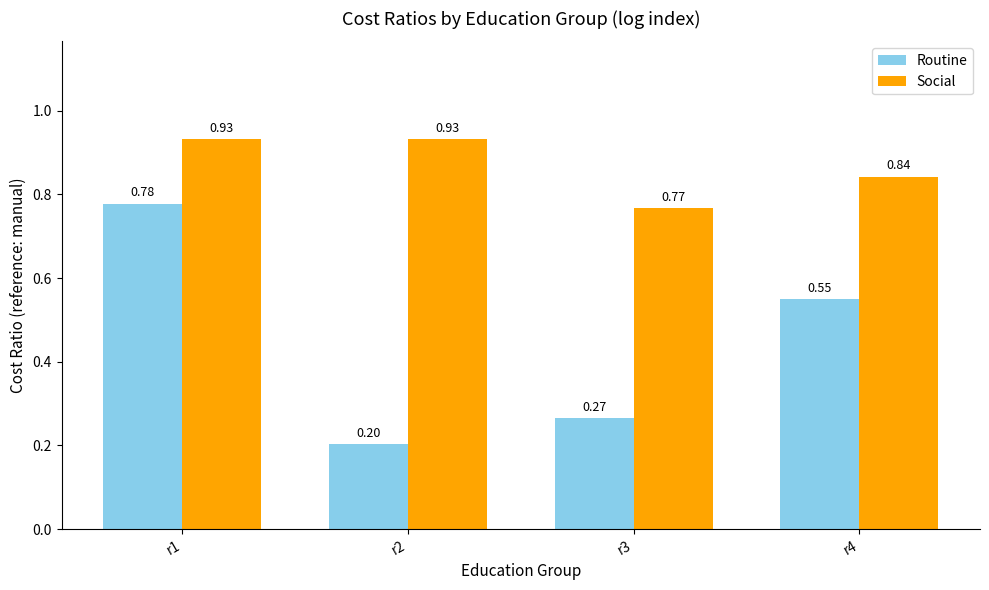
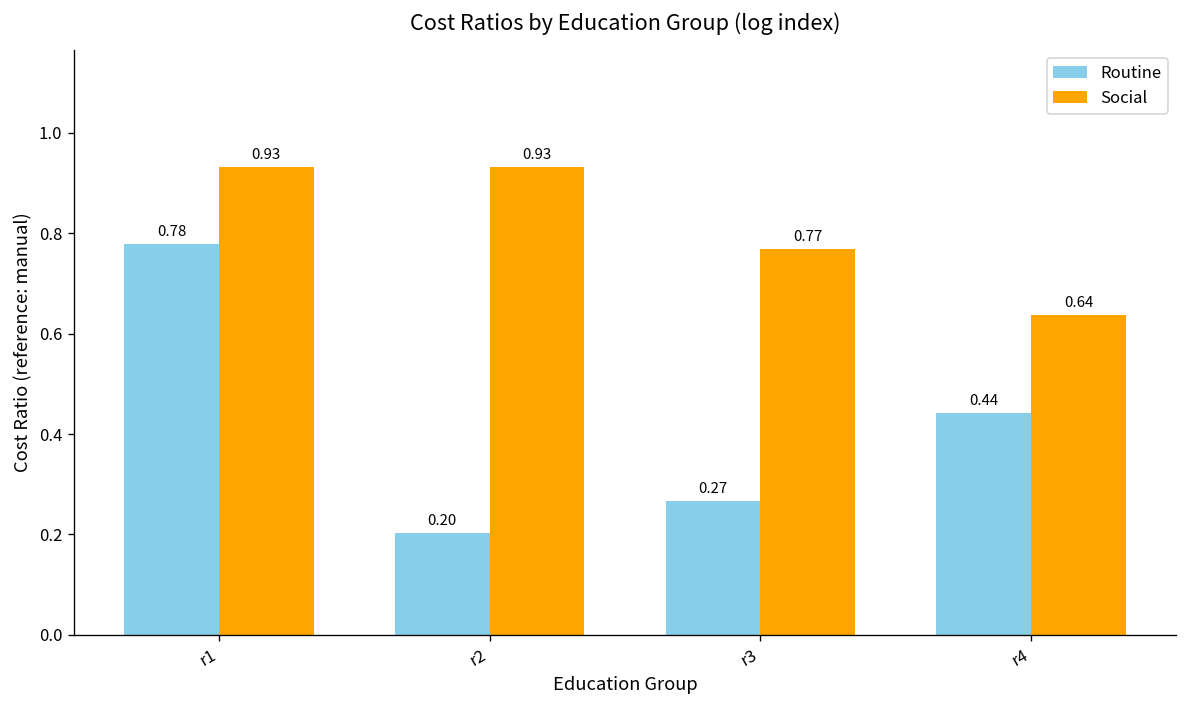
  {
    "Routine": {
      "r1": 0.78,
      "r2": 0.20,
      "r3": 0.27,
-     "r4": 0.55
+     "r4": 0.44
    },
    "Social": {
      "r1": 0.93,
      "r2": 0.93,
      "r3": 0.77,
-     "r4": 0.84
+     "r4": 0.64
    }
  }
